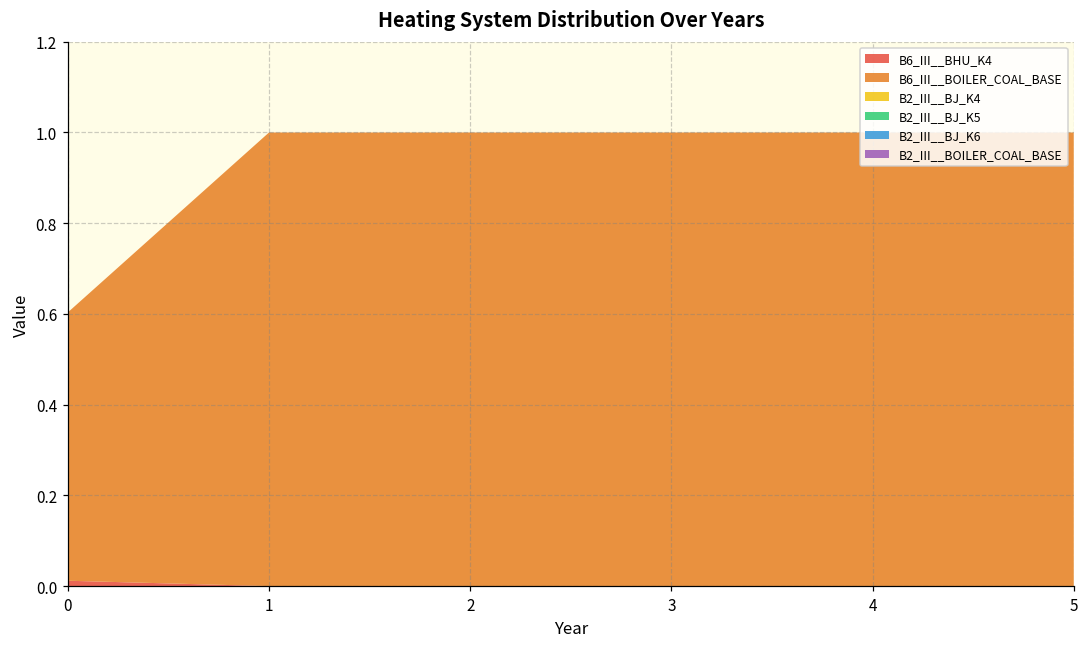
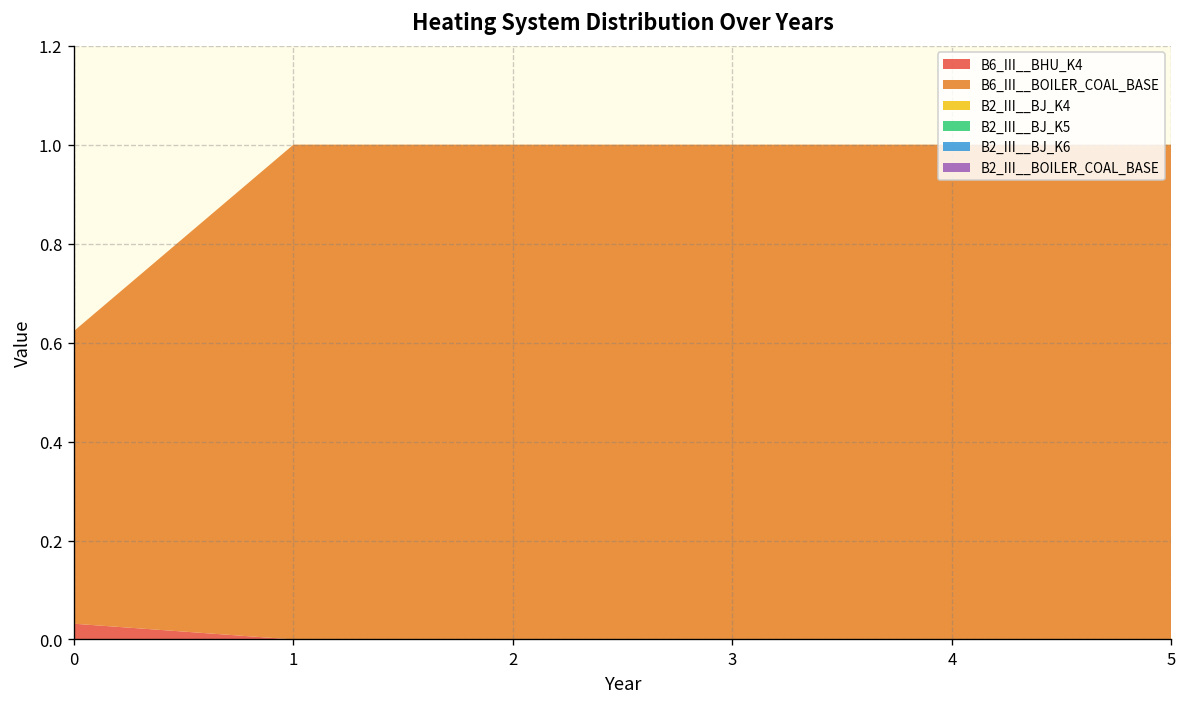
  {
    "B6_III__BHU_K4": {
-     "0": 0.01,
+     "0": 0.03,
      "1": 0.00,
      "2": 0.00,
      "3": 0.00,
      "4": 0.00,
      "5": 0.00
    }
  }
